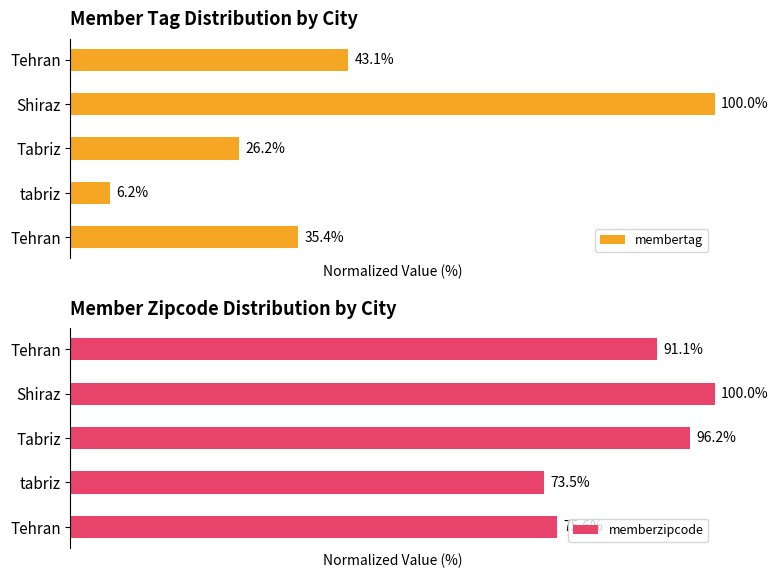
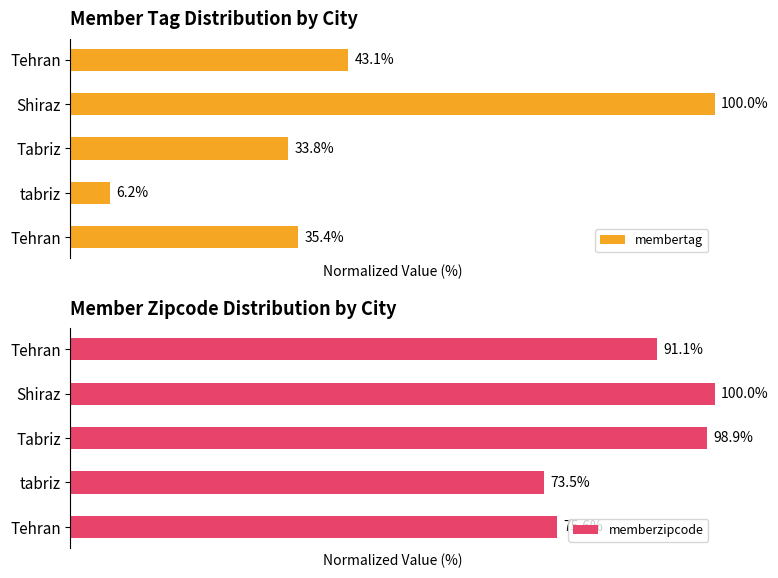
  {
    "Member Tag Distribution by City": {
      "Shiraz": "100.0%",
-     "Tabriz": "26.2%",
+     "Tabriz": "33.8%",
      "tabriz": "6.2%"
    },
    "Member Zipcode Distribution by City": {
      "Shiraz": "100.0%",
-     "Tabriz": "96.2%",
+     "Tabriz": "98.9%",
      "tabriz": "73.5%"
    }
  }
